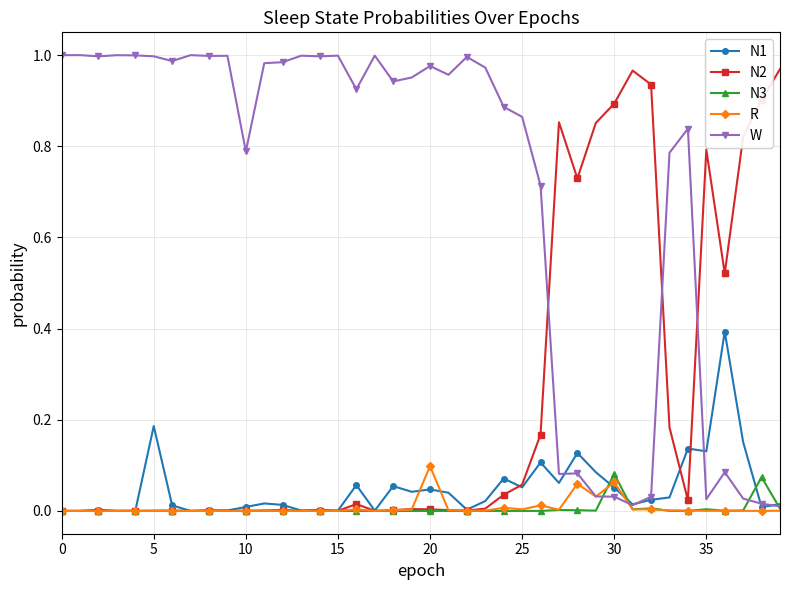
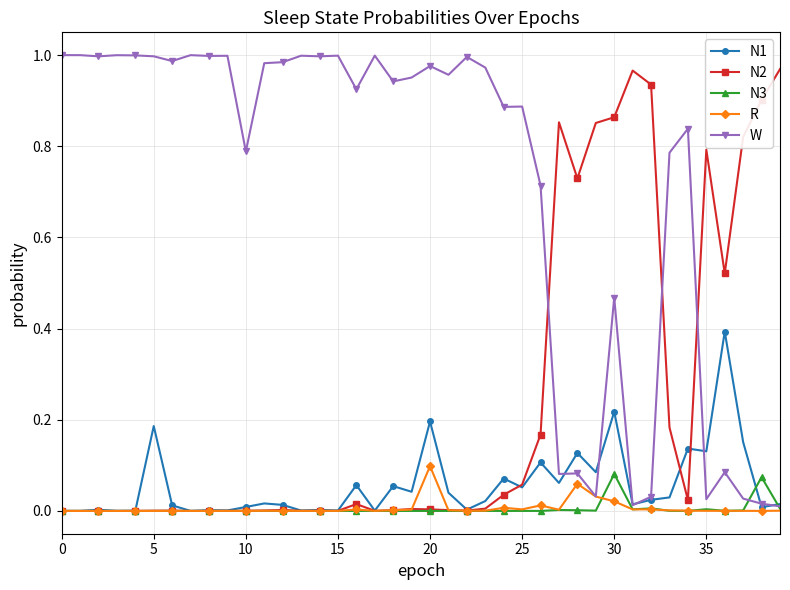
  {
    "N1": {
      "5": 0.19,
      "10": 0.01,
-     "20": 0.05,
+     "20": 0.20,
      "25": 0.05,
-     "30": 0.05,
+     "30": 0.22,
      "35": 0.13
    },
    "N2": {
      "25": 0.06,
-     "30": 0.89,
+     "30": 0.86,
      "35": 0.79
    },
    "N3": {
      "30": 0.08
    },
    "R": {
      "20": 0.10,
-     "30": 0.06
+     "30": 0.02
    },
    "W": {
      "0": 1.00,
      "5": 1.00,
      "10": 0.79,
      "15": 1.00,
      "20": 0.98,
-     "25": 0.86,
-     "30": 0.03,
+     "25": 0.89,
+     "30": 0.47,
      "35": 0.03
    }
  }
